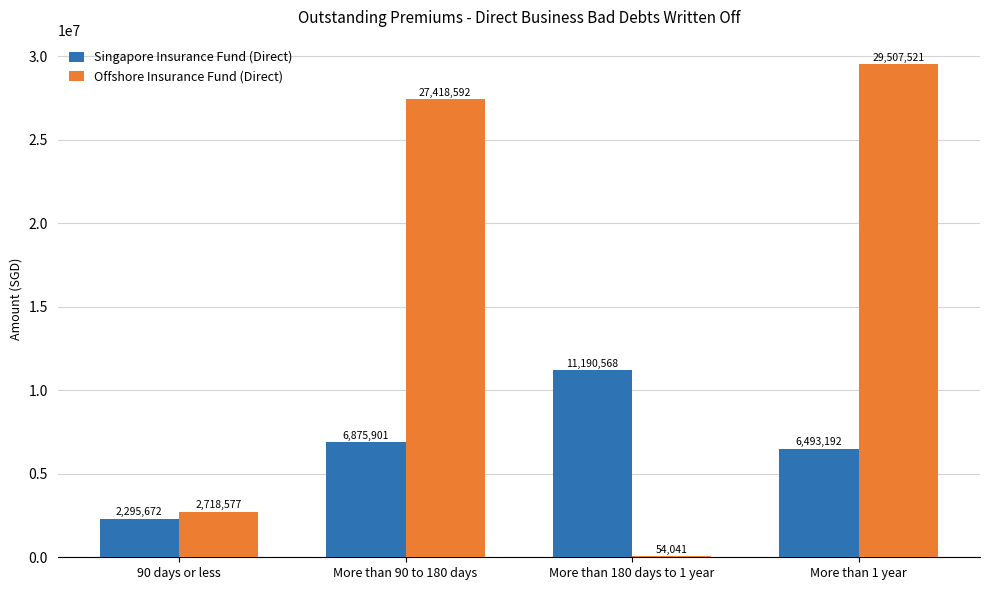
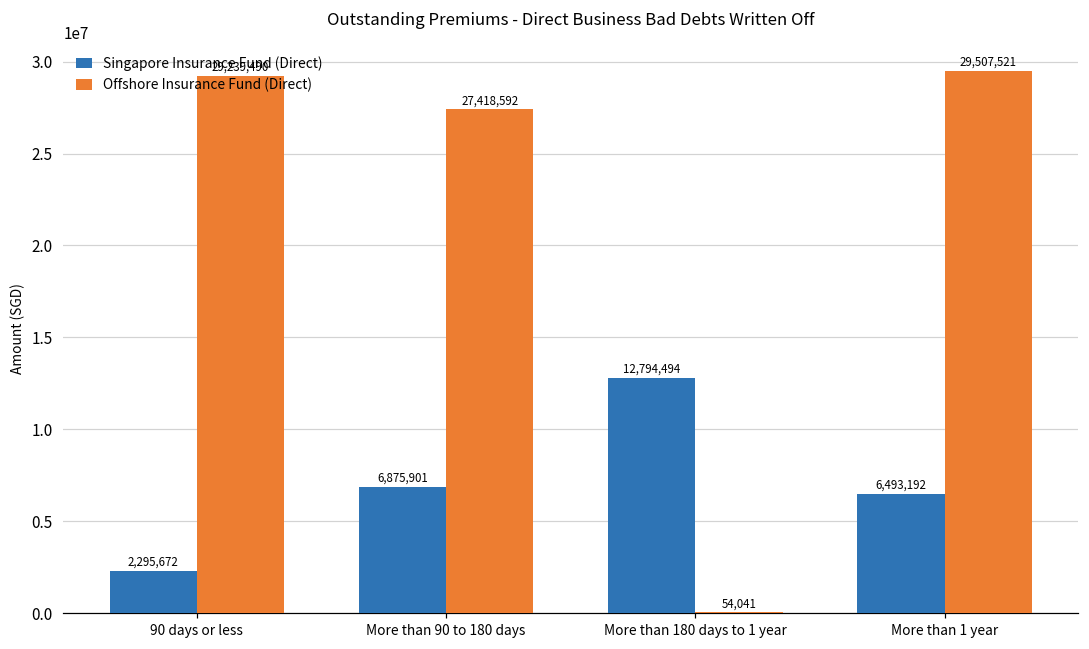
  {
    "Singapore Insurance Fund (Direct)": {
      "90 days or less": "2,295,672",
      "More than 90 to 180 days": "6,875,901",
-     "More than 180 days to 1 year": "11,190,568",
+     "More than 180 days to 1 year": "12,794,494",
      "More than 1 year": "6,493,192"
    },
    "Offshore Insurance Fund (Direct)": {
-     "90 days or less": "2,718,577",
+     "90 days or less": "29,239,490",
      "More than 90 to 180 days": "27,418,592",
      "More than 180 days to 1 year": "54,041",
      "More than 1 year": "29,507,521"
    }
  }
